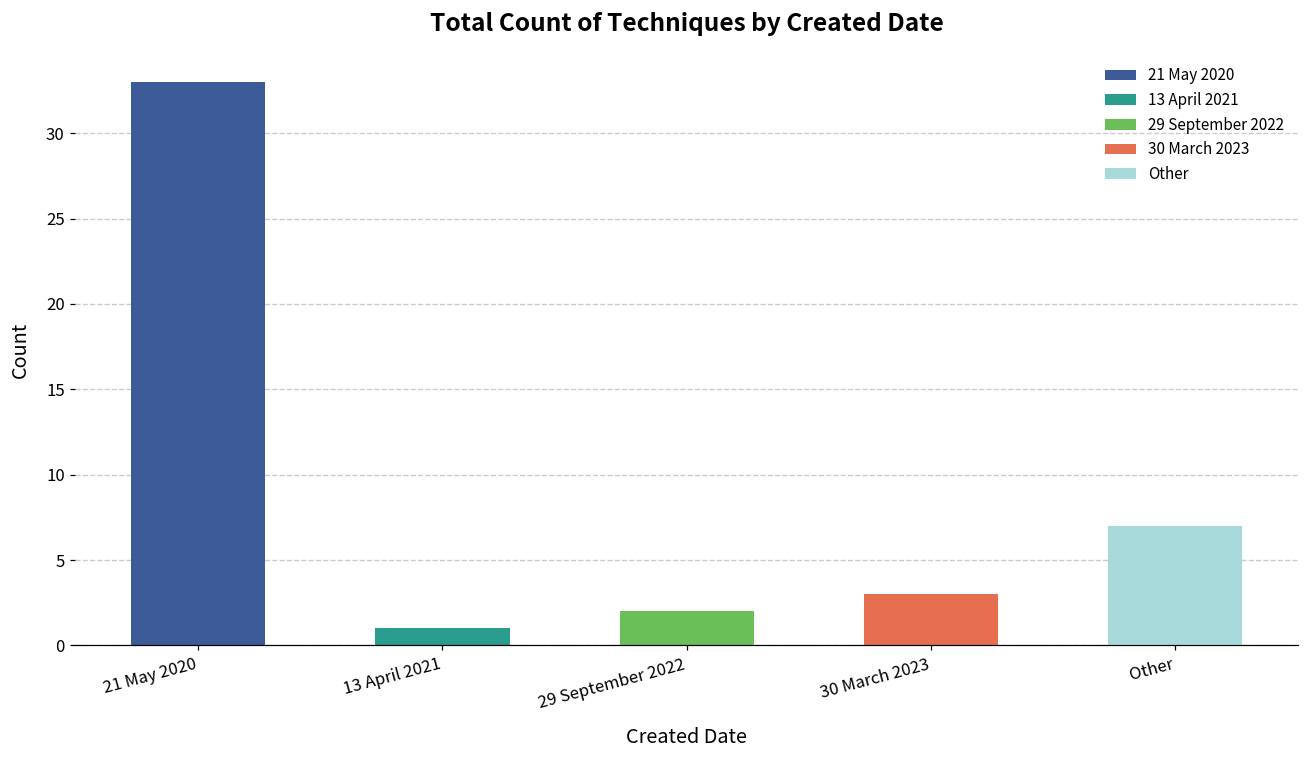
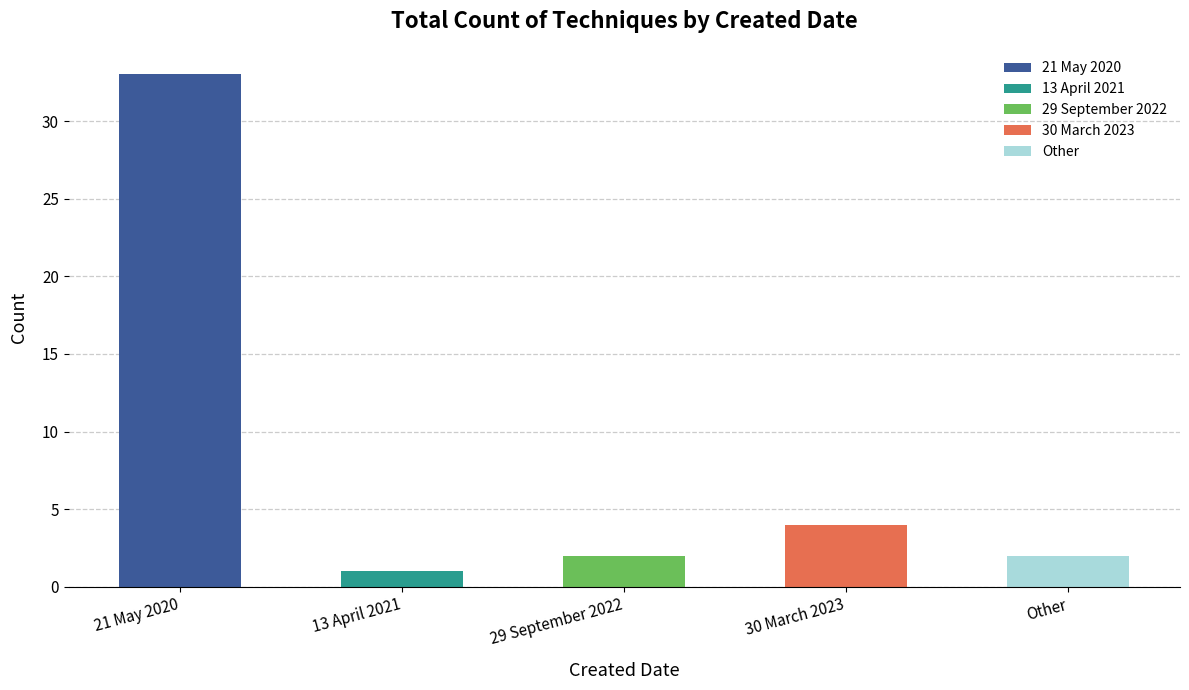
  {
    "21 May 2020": 33,
    "13 April 2021": 1,
    "29 September 2022": 2,
-   "30 March 2023": 3,
-   "Other": 7
+   "30 March 2023": 4,
+   "Other": 2
  }
